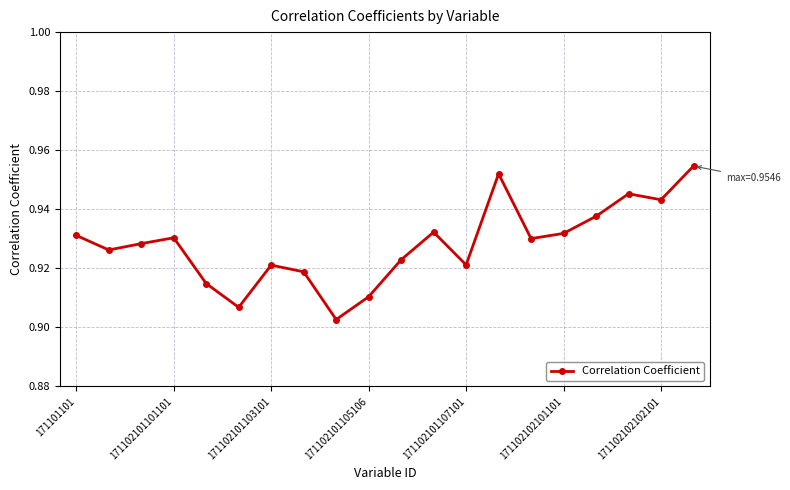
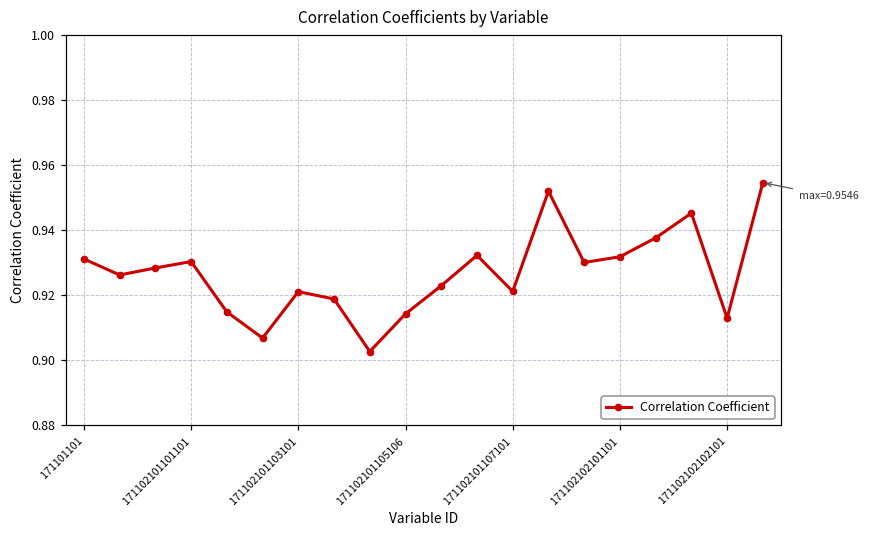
  {
    "171101101": 0.931,
    "171102101101101": 0.930,
    "171102101103101": 0.921,
-   "171102101105106": 0.910,
+   "171102101105106": 0.914,
    "171102101107101": 0.921,
    "171102102101101": 0.932,
-   "171102102102101": 0.943
+   "171102102102101": 0.913
  }
